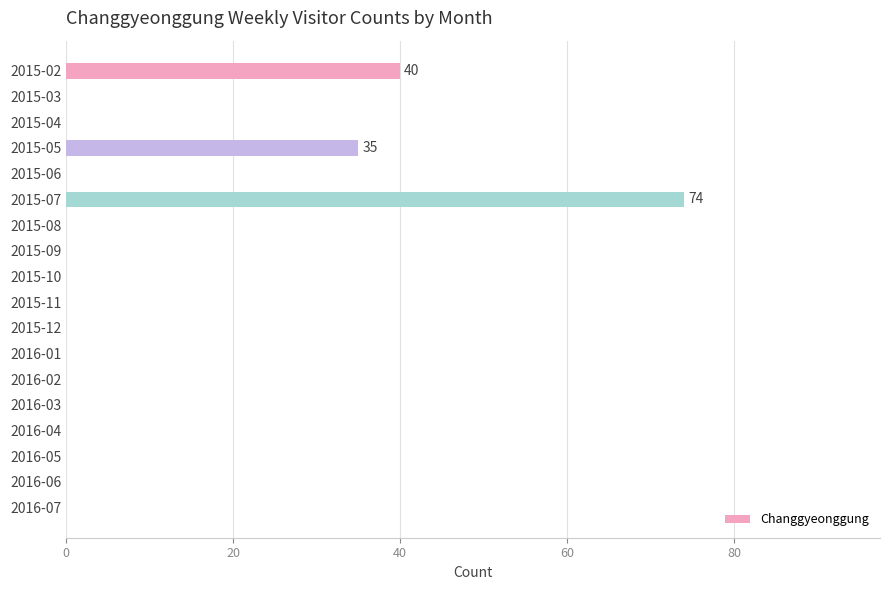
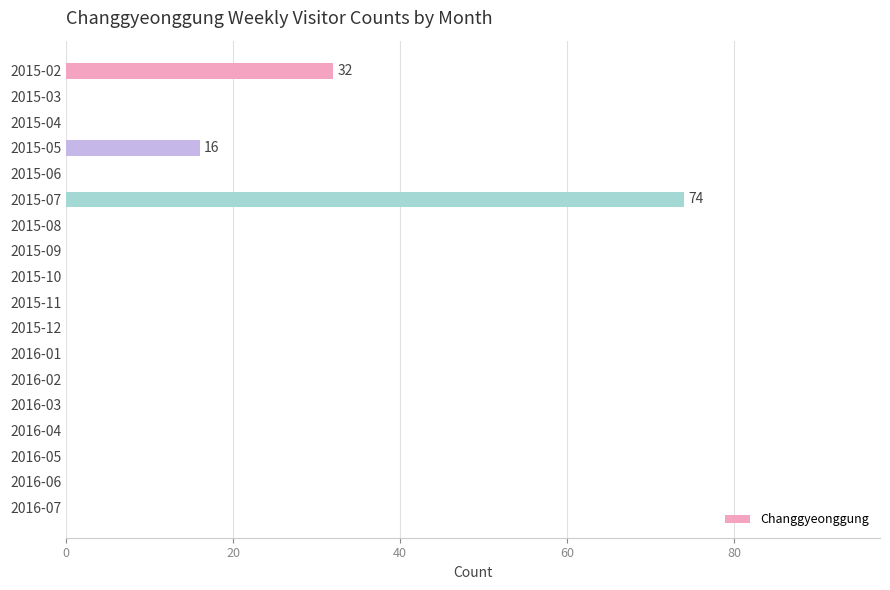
  {
-   "2015-02": 40,
-   "2015-05": 35,
+   "2015-02": 32,
+   "2015-05": 16,
    "2015-07": 74
  }
